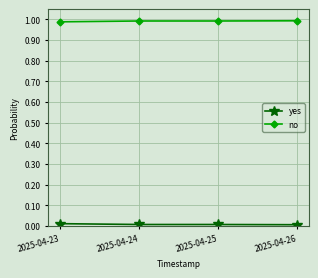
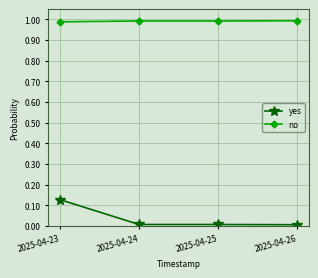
  {
    "yes": {
-     "2025-04-23": 0.01,
+     "2025-04-23": 0.13,
      "2025-04-24": 0.01,
      "2025-04-25": 0.01,
      "2025-04-26": 0.01
    },
    "no": {
      "2025-04-23": 0.99,
      "2025-04-24": 0.99,
      "2025-04-25": 0.99,
      "2025-04-26": 0.99
    }
  }
